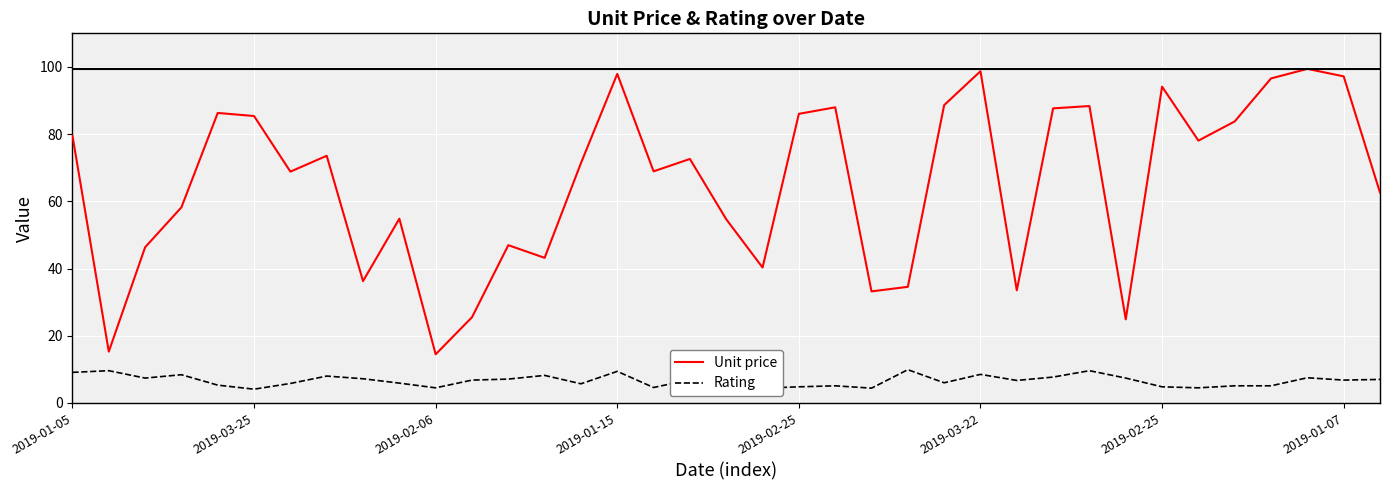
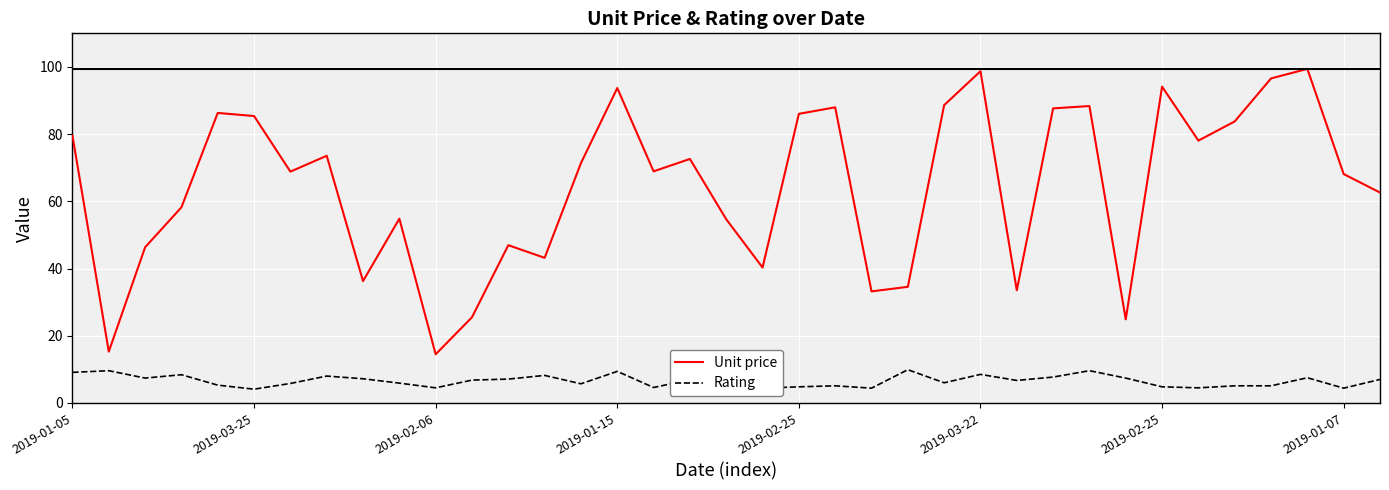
  {
    "Unit price": {
      "2019-01-05": 80,
      "2019-03-25": 85,
-     "2019-01-15": 98,
+     "2019-01-15": 94,
      "2019-03-22": 99,
-     "2019-01-07": 97
+     "2019-01-07": 68
    },
    "Rating": {
      "2019-01-05": 9,
      "2019-03-25": 4,
      "2019-01-15": 9,
      "2019-03-22": 9,
-     "2019-01-07": 7
+     "2019-01-07": 4
    }
  }
